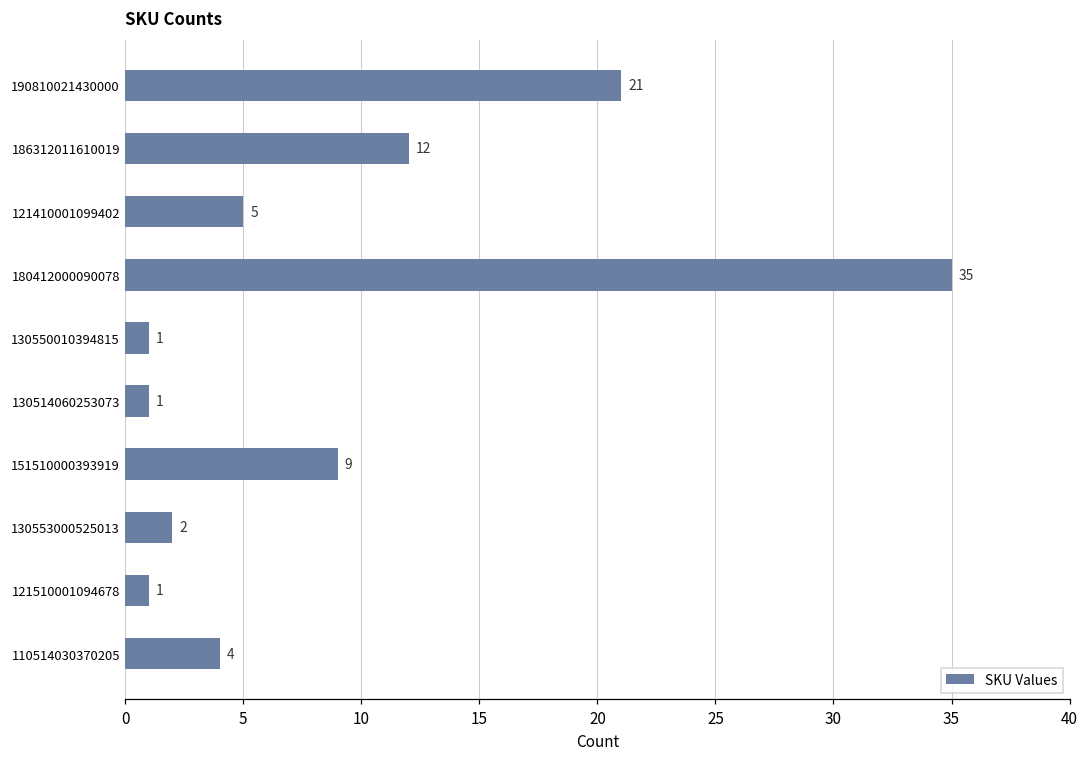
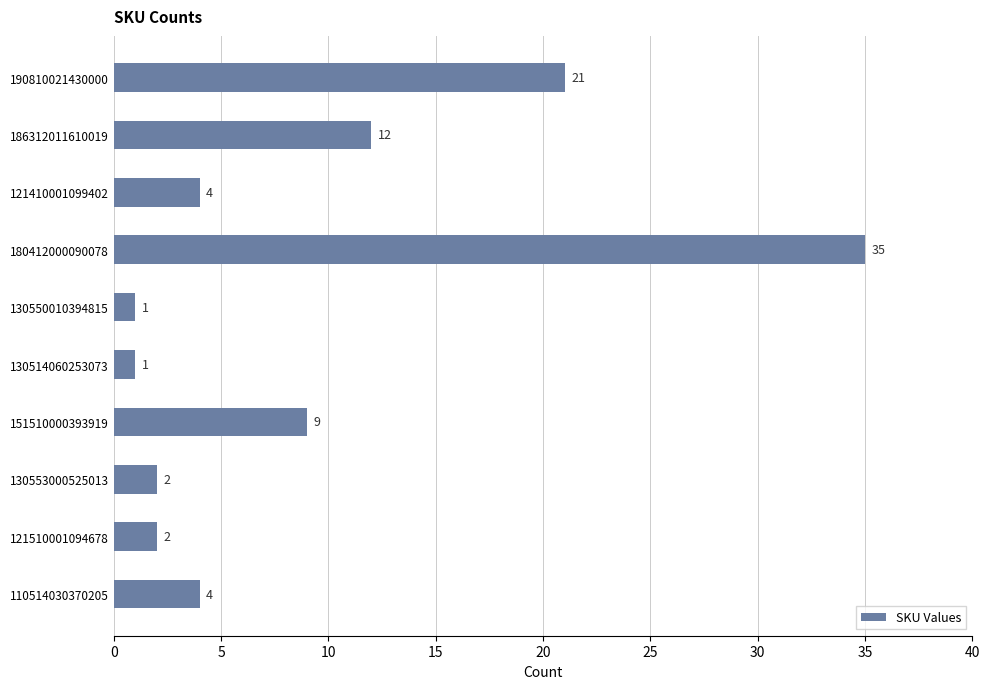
  {
    "190810021430000": 21,
    "186312011610019": 12,
-   "121410001099402": 5,
+   "121410001099402": 4,
    "180412000090078": 35,
    "130550010394815": 1,
    "130514060253073": 1,
    "151510000393919": 9,
    "130553000525013": 2,
-   "121510001094678": 1,
+   "121510001094678": 2,
    "110514030370205": 4
  }
